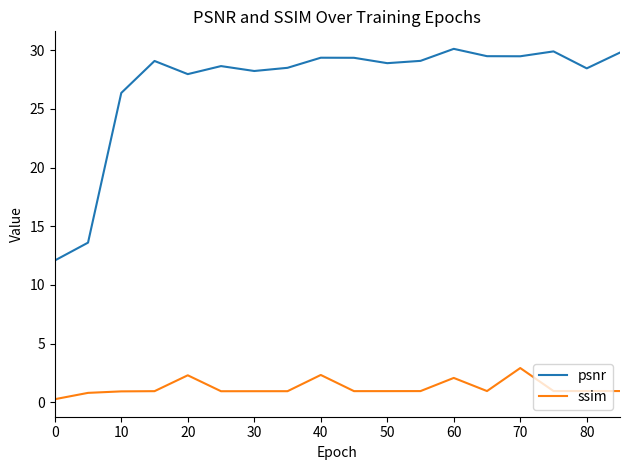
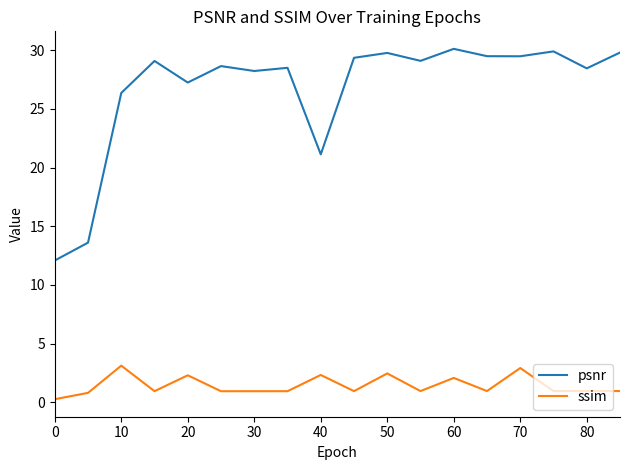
  {
    "psnr": {
      "0": 12.1,
      "10": 26.4,
-     "20": 28.0,
+     "20": 27.3,
      "30": 28.2,
-     "40": 29.4,
-     "50": 28.9,
+     "40": 21.1,
+     "50": 29.8,
      "60": 30.1,
      "70": 29.5,
      "80": 28.5
    },
    "ssim": {
      "0": 0.3,
-     "10": 0.9,
+     "10": 3.1,
      "20": 2.3,
      "30": 0.9,
      "40": 2.3,
-     "50": 0.9,
+     "50": 2.5,
      "60": 2.1,
      "70": 2.9
    }
  }
